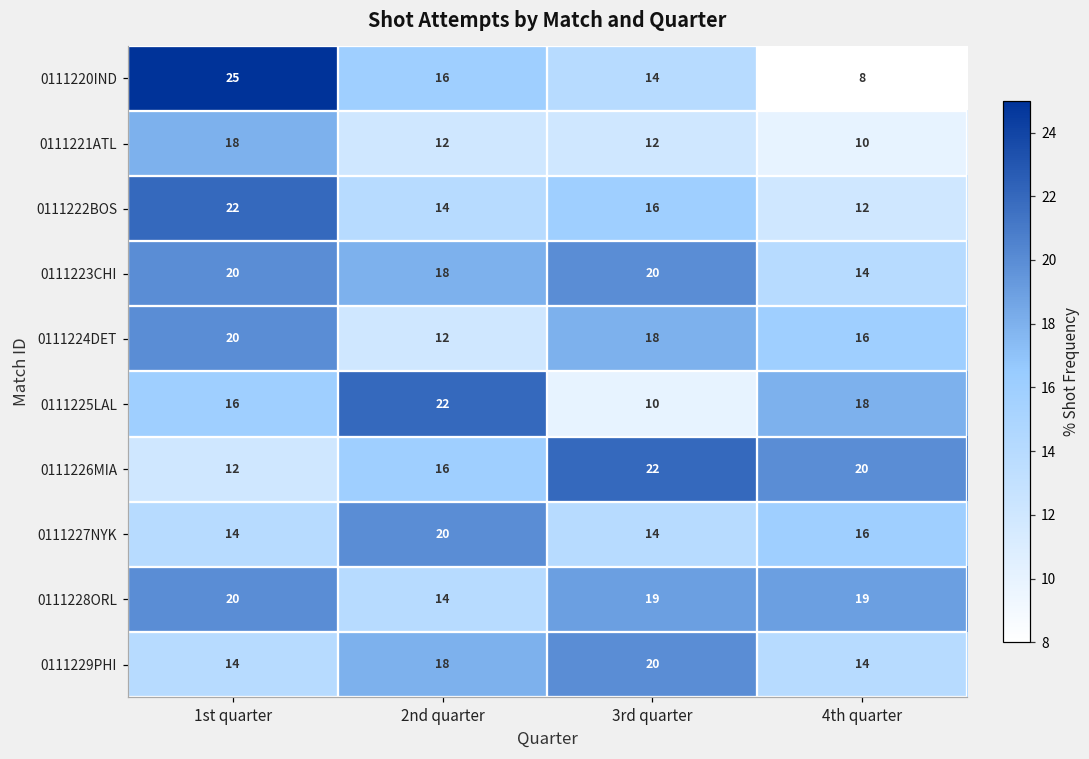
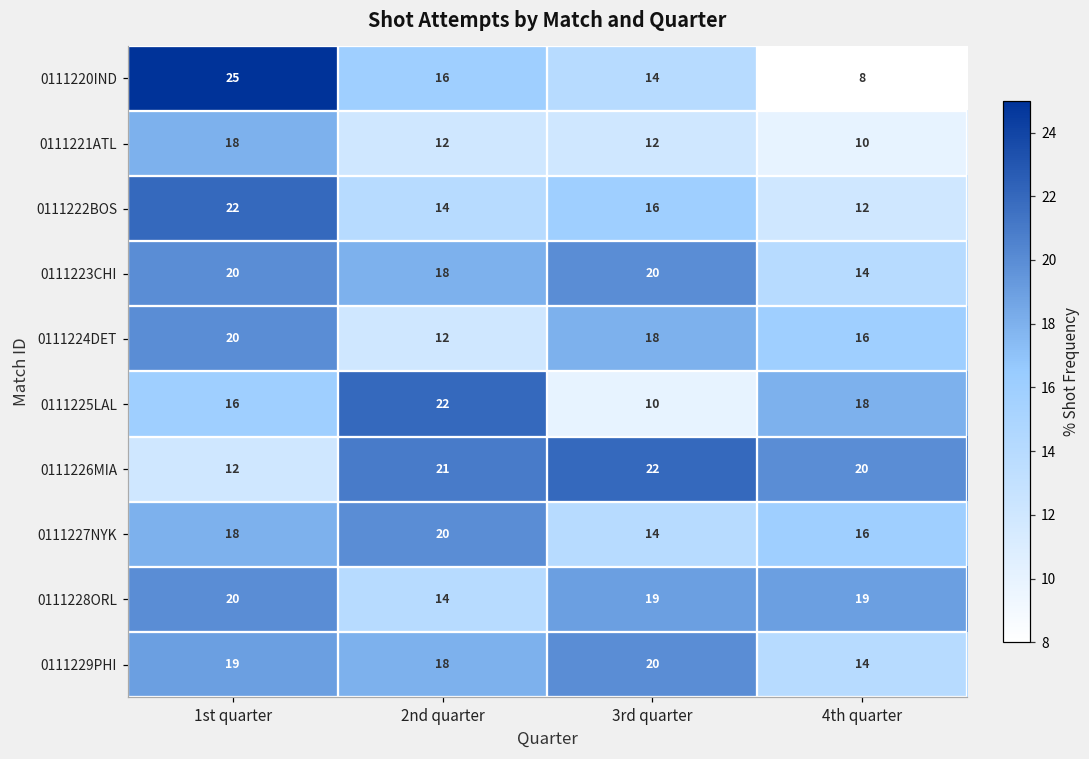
  {
    "0111220IND": {
      "1st quarter": 25,
      "2nd quarter": 16,
      "3rd quarter": 14,
      "4th quarter": 8
    },
    "0111221ATL": {
      "1st quarter": 18,
      "2nd quarter": 12,
      "3rd quarter": 12,
      "4th quarter": 10
    },
    "0111222BOS": {
      "1st quarter": 22,
      "2nd quarter": 14,
      "3rd quarter": 16,
      "4th quarter": 12
    },
    "0111223CHI": {
      "1st quarter": 20,
      "2nd quarter": 18,
      "3rd quarter": 20,
      "4th quarter": 14
    },
    "0111224DET": {
      "1st quarter": 20,
      "2nd quarter": 12,
      "3rd quarter": 18,
      "4th quarter": 16
    },
    "0111225LAL": {
      "1st quarter": 16,
      "2nd quarter": 22,
      "3rd quarter": 10,
      "4th quarter": 18
    },
    "0111226MIA": {
      "1st quarter": 12,
-     "2nd quarter": 16,
+     "2nd quarter": 21,
      "3rd quarter": 22,
      "4th quarter": 20
    },
    "0111227NYK": {
-     "1st quarter": 14,
+     "1st quarter": 18,
      "2nd quarter": 20,
      "3rd quarter": 14,
      "4th quarter": 16
    },
    "0111228ORL": {
      "1st quarter": 20,
      "2nd quarter": 14,
      "3rd quarter": 19,
      "4th quarter": 19
    },
    "0111229PHI": {
-     "1st quarter": 14,
+     "1st quarter": 19,
      "2nd quarter": 18,
      "3rd quarter": 20,
      "4th quarter": 14
    }
  }
